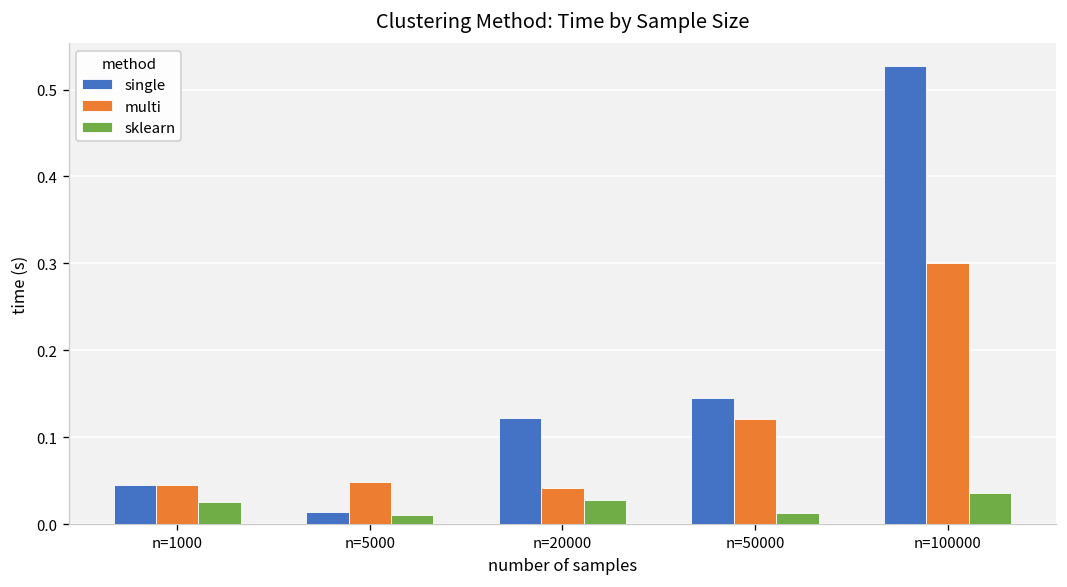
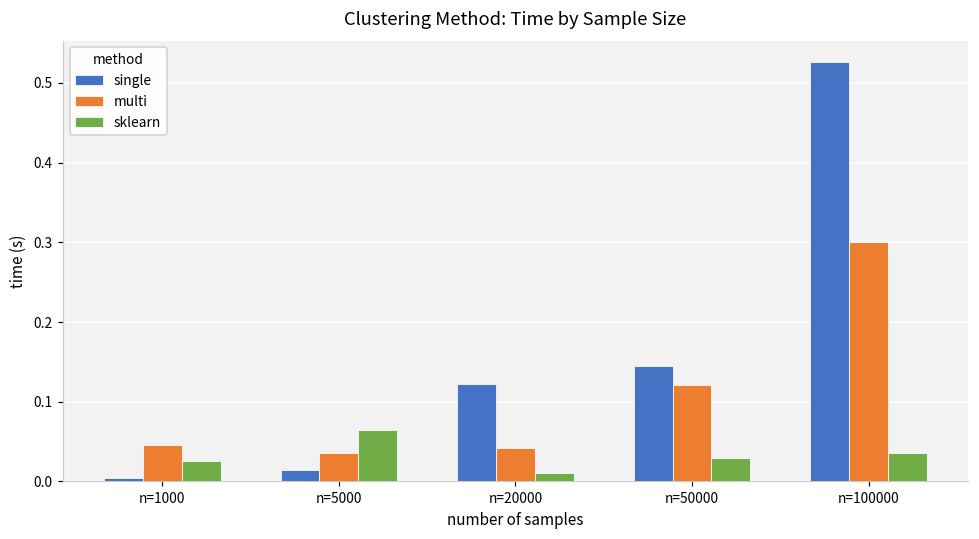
  {
    "single": {
-     "n=1000": 0.05,
+     "n=1000": 0.00,
      "n=5000": 0.01,
      "n=20000": 0.12,
      "n=50000": 0.15,
      "n=100000": 0.53
    },
    "multi": {
      "n=1000": 0.05,
-     "n=5000": 0.05,
+     "n=5000": 0.04,
      "n=20000": 0.04,
      "n=50000": 0.12,
      "n=100000": 0.30
    },
    "sklearn": {
      "n=1000": 0.03,
-     "n=5000": 0.01,
-     "n=20000": 0.03,
-     "n=50000": 0.01,
+     "n=5000": 0.06,
+     "n=20000": 0.01,
+     "n=50000": 0.03,
      "n=100000": 0.04
    }
  }
